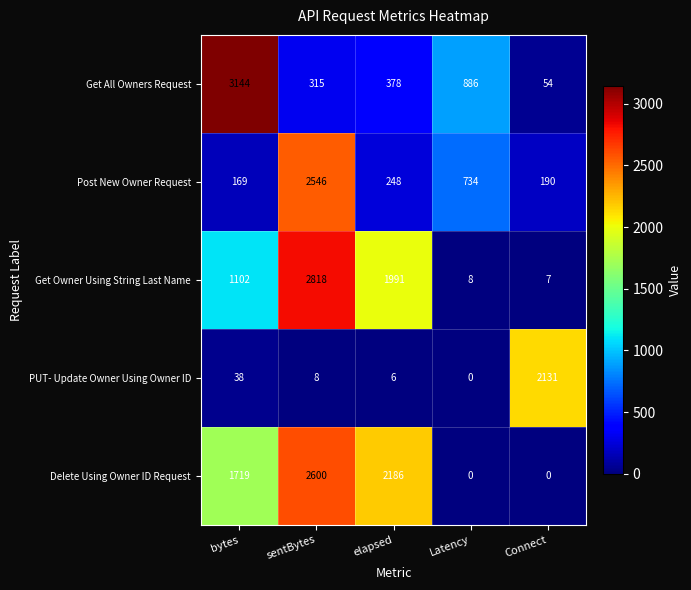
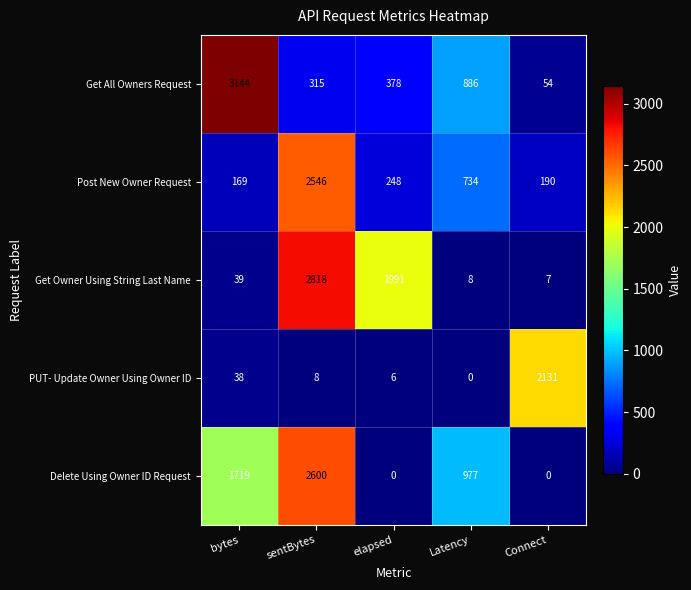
  {
    "Get All Owners Request": {
      "bytes": 3144,
      "sentBytes": 315,
      "elapsed": 378,
      "Latency": 886,
      "Connect": 54
    },
    "Post New Owner Request": {
      "bytes": 169,
      "sentBytes": 2546,
      "elapsed": 248,
      "Latency": 734,
      "Connect": 190
    },
    "Get Owner Using String Last Name": {
-     "bytes": 1102,
+     "bytes": 39,
      "sentBytes": 2818,
      "elapsed": 1991,
      "Latency": 8,
      "Connect": 7
    },
    "PUT- Update Owner Using Owner ID": {
      "bytes": 38,
      "sentBytes": 8,
      "elapsed": 6,
      "Latency": 0,
      "Connect": 2131
    },
    "Delete Using Owner ID Request": {
      "bytes": 1719,
      "sentBytes": 2600,
-     "elapsed": 2186,
-     "Latency": 0,
+     "elapsed": 0,
+     "Latency": 977,
      "Connect": 0
    }
  }
